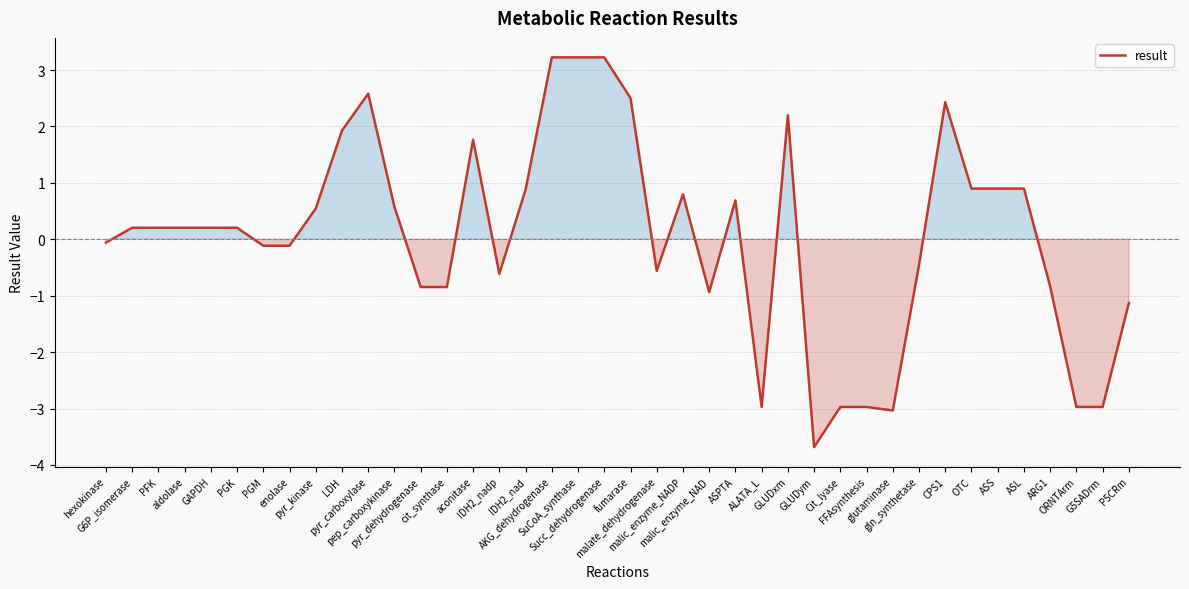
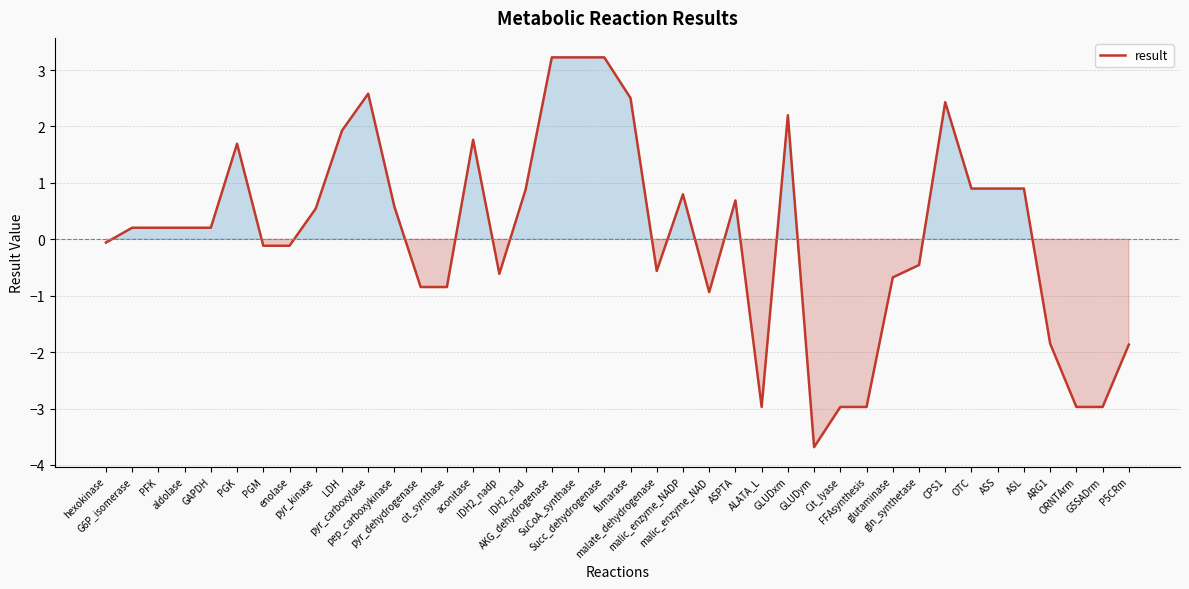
  {
    "hexokinase": -0.1,
    "G6P_isomerase": 0.2,
    "PFK": 0.2,
    "aldolase": 0.2,
    "GAPDH": 0.2,
-   "PGK": 0.2,
+   "PGK": 1.7,
    "PGM": -0.1,
    "enolase": -0.1,
    "pyr_kinase": 0.5,
    "LDH": 1.9,
    "pyr_carboxylase": 2.6,
    "pep_carboxykinase": 0.6,
    "pyr_dehydrogenase": -0.8,
    "cit_synthase": -0.8,
    "aconitase": 1.8,
    "IDH2_nadp": -0.6,
    "IDH2_nad": 0.9,
    "AKG_dehydrogenase": 3.2,
    "SuCoA_synthase": 3.2,
    "Succ_dehydrogenase": 3.2,
    "fumarase": 2.5,
    "malate_dehydrogenase": -0.6,
    "malic_enzyme_NADP": 0.8,
    "malic_enzyme_NAD": -0.9,
    "ASPTA": 0.7,
    "ALATA_L": -3.0,
    "GLUDxm": 2.2,
    "GLUDym": -3.7,
    "Cit_lyase": -3.0,
    "FFAsynthesis": -3.0,
-   "glutaminase": -3.0,
+   "glutaminase": -0.7,
    "gln_synthetase": -0.5,
    "CPS1": 2.4,
    "OTC": 0.9,
    "ASS": 0.9,
    "ASL": 0.9,
-   "ARG1": -0.8,
+   "ARG1": -1.9,
    "ORNTArm": -3.0,
    "G5SADrm": -3.0,
-   "P5CRm": -1.1
+   "P5CRm": -1.9
  }
